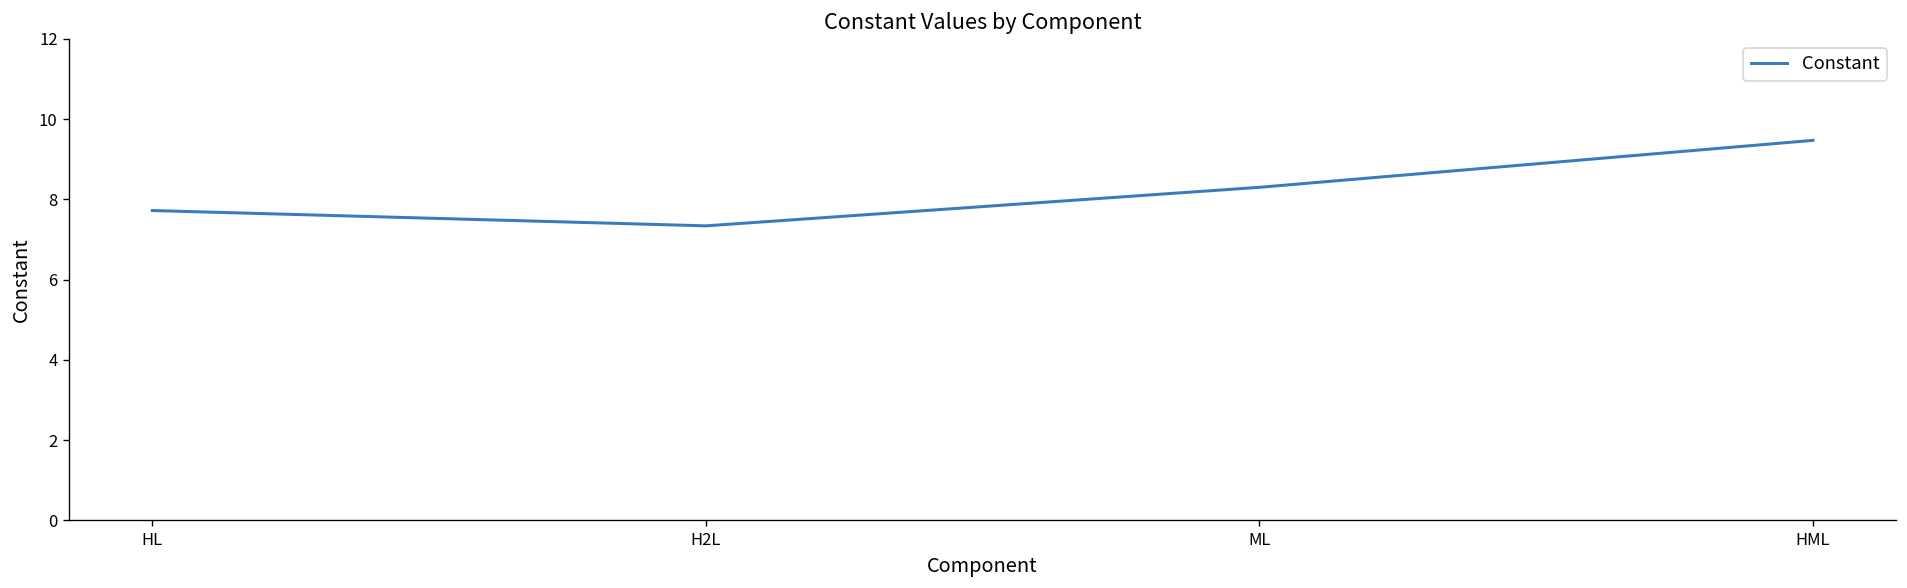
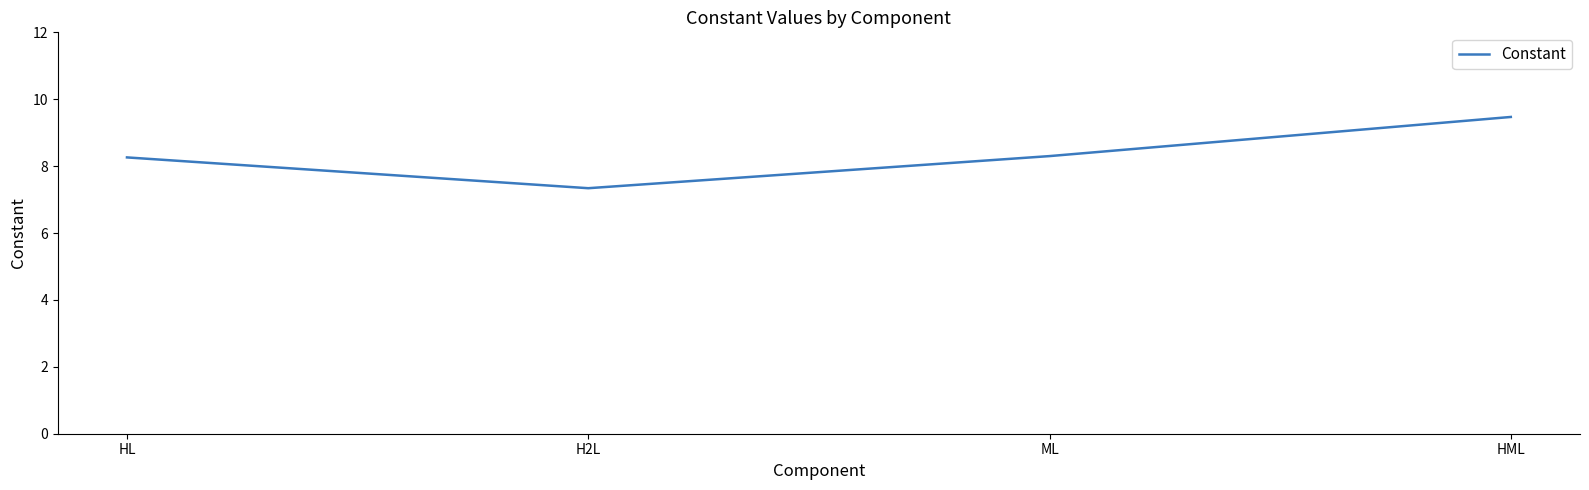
  {
-   "HL": 7.7,
+   "HL": 8.3,
    "H2L": 7.3,
    "ML": 8.3,
    "HML": 9.5
  }
